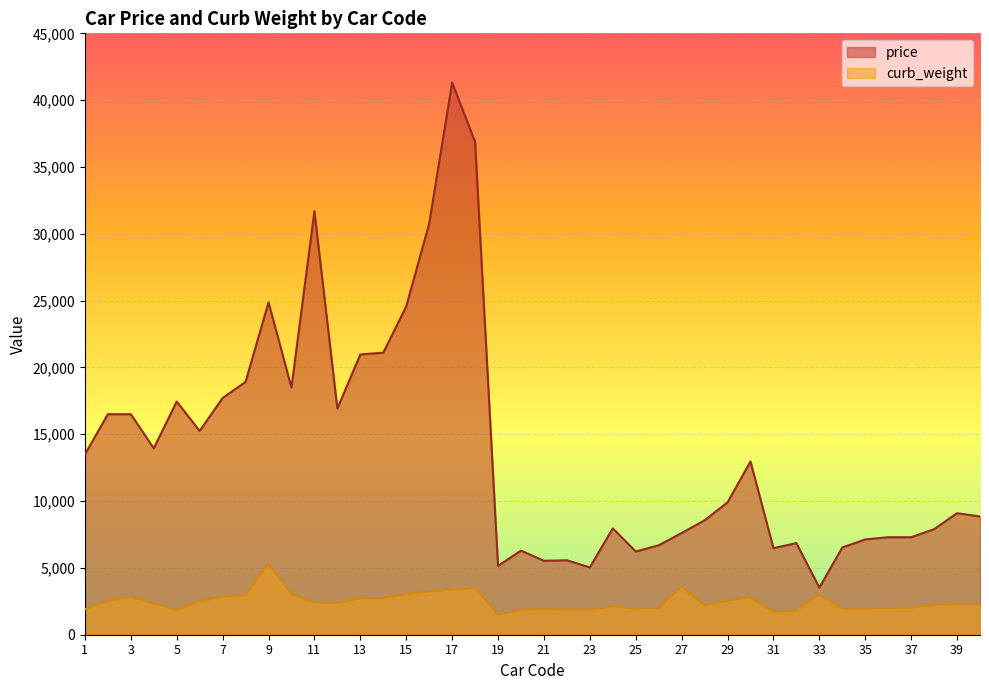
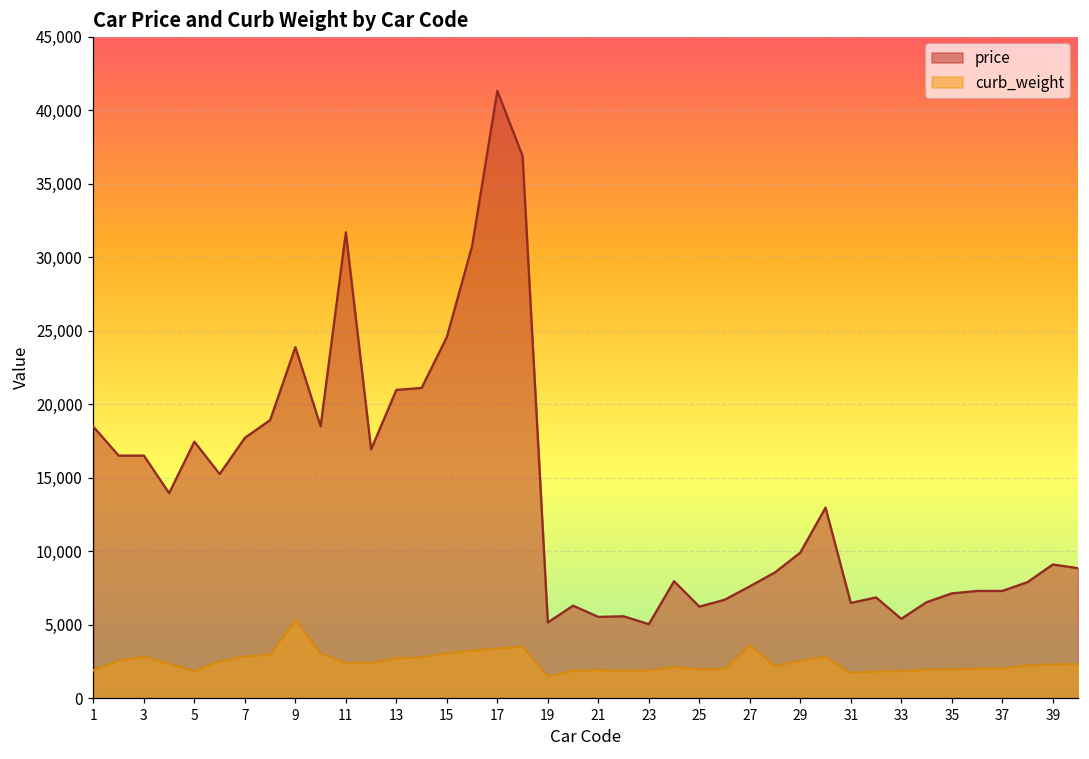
  {
    "price": {
-     "1": "13,500",
+     "1": "18,500",
      "3": "16,500",
      "5": "17,500",
      "7": "17,700",
-     "9": "24,900",
+     "9": "23,900",
      "11": "31,700",
      "13": "21,000",
      "15": "24,600",
      "17": "41,300",
      "19": "5,200",
      "21": "5,500",
      "23": "5,000",
      "25": "6,200",
      "27": "7,600",
      "29": "9,900",
      "31": "6,500",
-     "33": "3,500",
+     "33": "5,400",
      "35": "7,100",
      "37": "7,300",
      "39": "9,100"
    },
    "curb_weight": {
      "1": "1,900",
      "3": "2,800",
      "5": "1,900",
      "7": "2,800",
      "9": "5,300",
      "11": "2,400",
      "13": "2,700",
      "15": "3,100",
      "17": "3,400",
      "19": "1,500",
      "21": "1,900",
      "23": "1,900",
      "25": "2,000",
      "27": "3,600",
      "29": "2,500",
      "31": "1,700",
-     "33": "3,000",
+     "33": "1,800",
      "35": "2,000",
      "37": "2,000",
      "39": "2,300"
    }
  }
